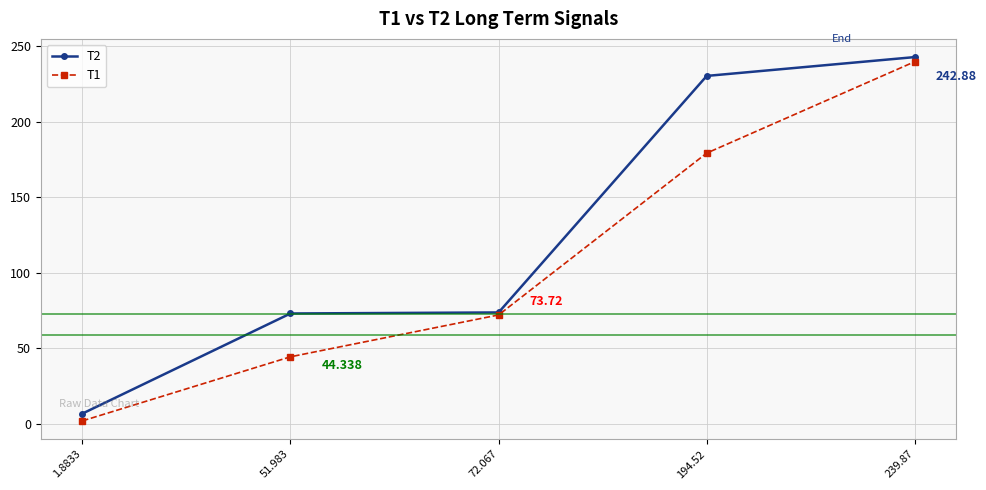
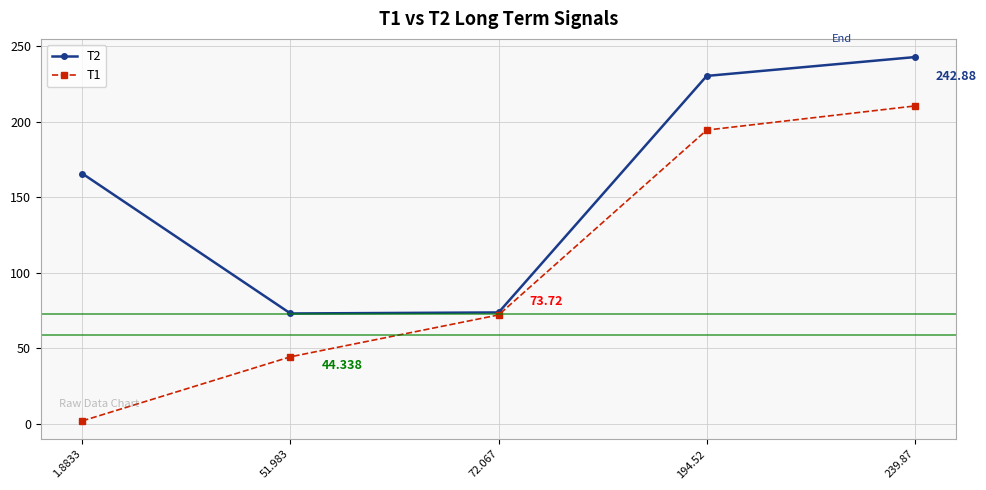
  {
    "T2": {
-     "1.8833": 7,
+     "1.8833": 166,
      "51.983": 73,
      "194.52": 230
    },
    "T1": {
      "1.8833": 2,
      "51.983": 44,
-     "194.52": 179,
-     "239.87": 240
+     "194.52": 195,
+     "239.87": 210
    }
  }
